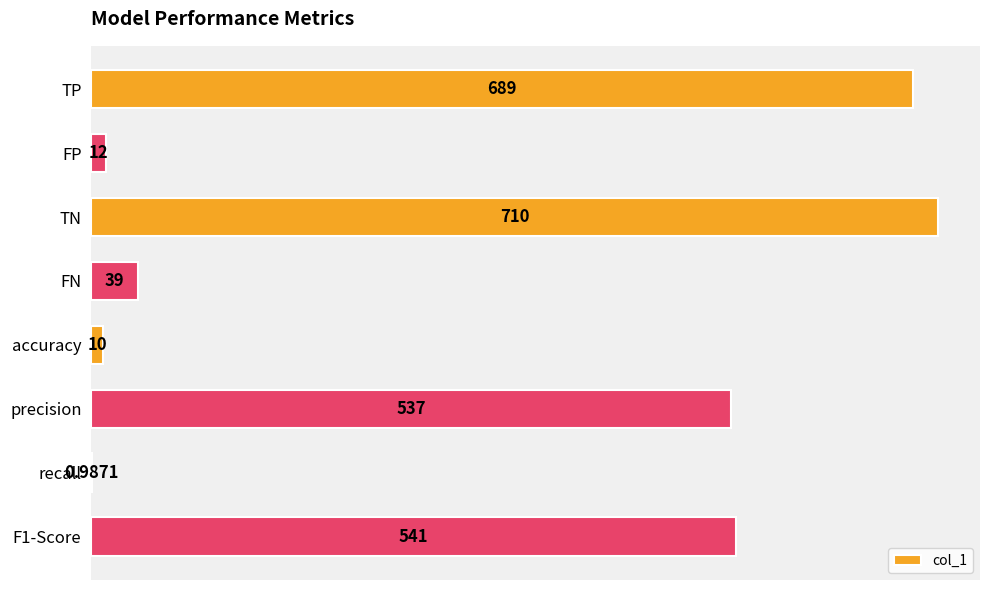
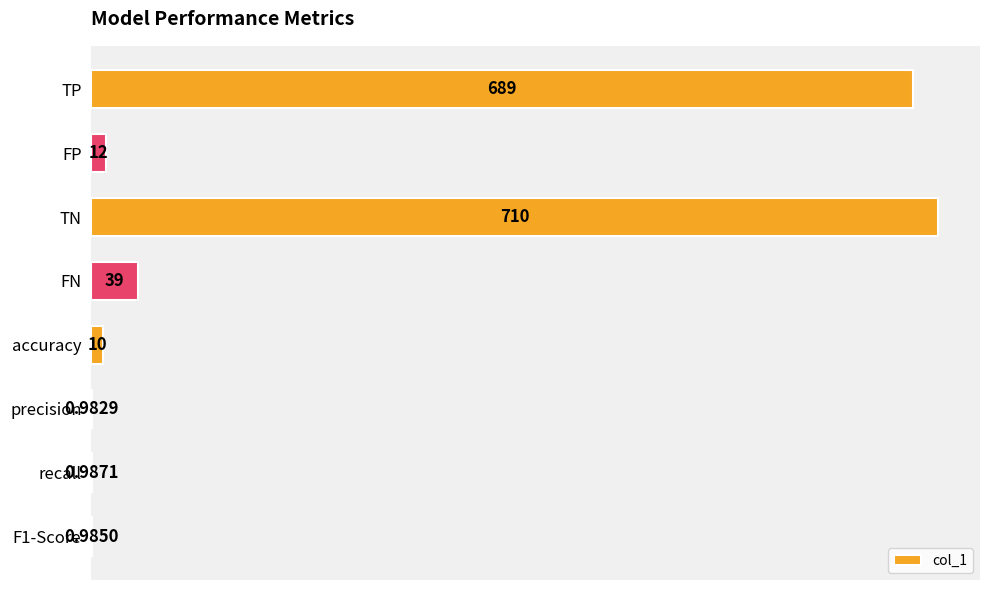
  {
    "TP": 689,
    "FP": 12,
    "TN": 710,
    "FN": 39,
    "accuracy": 10,
-   "precision": 537,
+   "precision": 0.9829,
    "recall": 0.9871,
-   "F1-Score": 541
+   "F1-Score": 0.9850
  }
